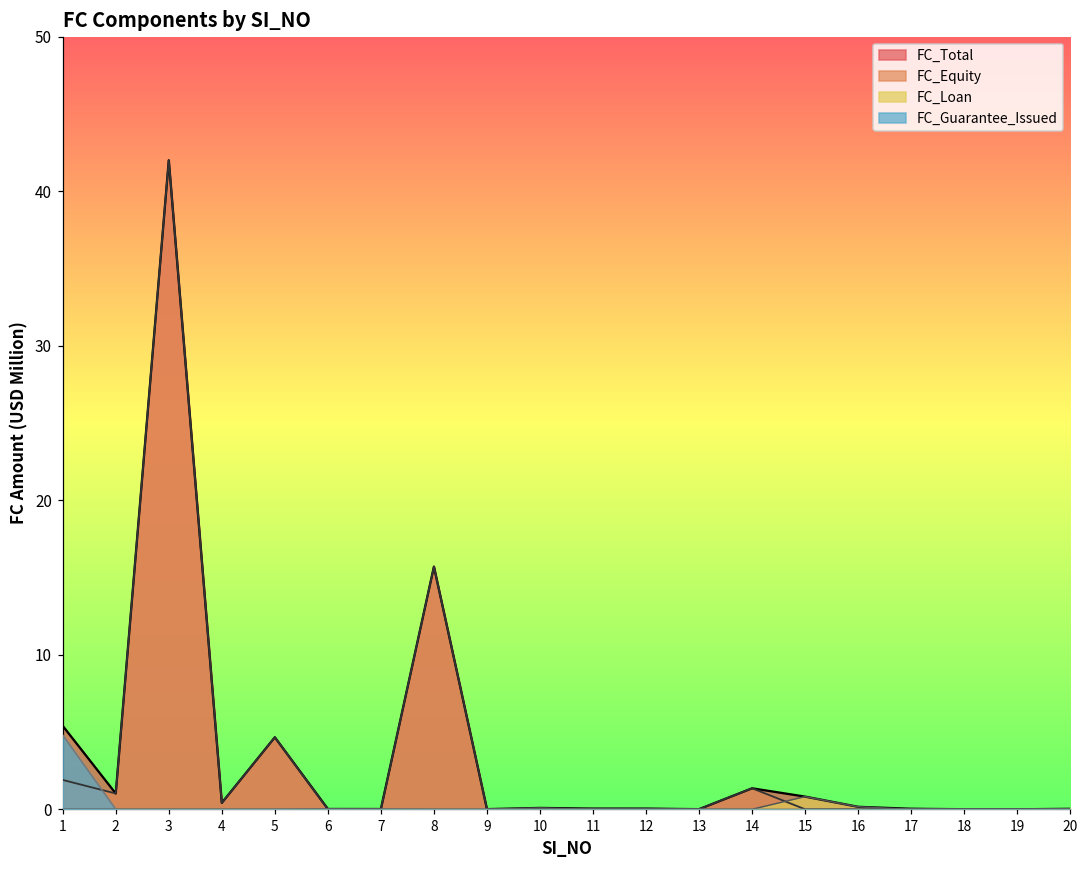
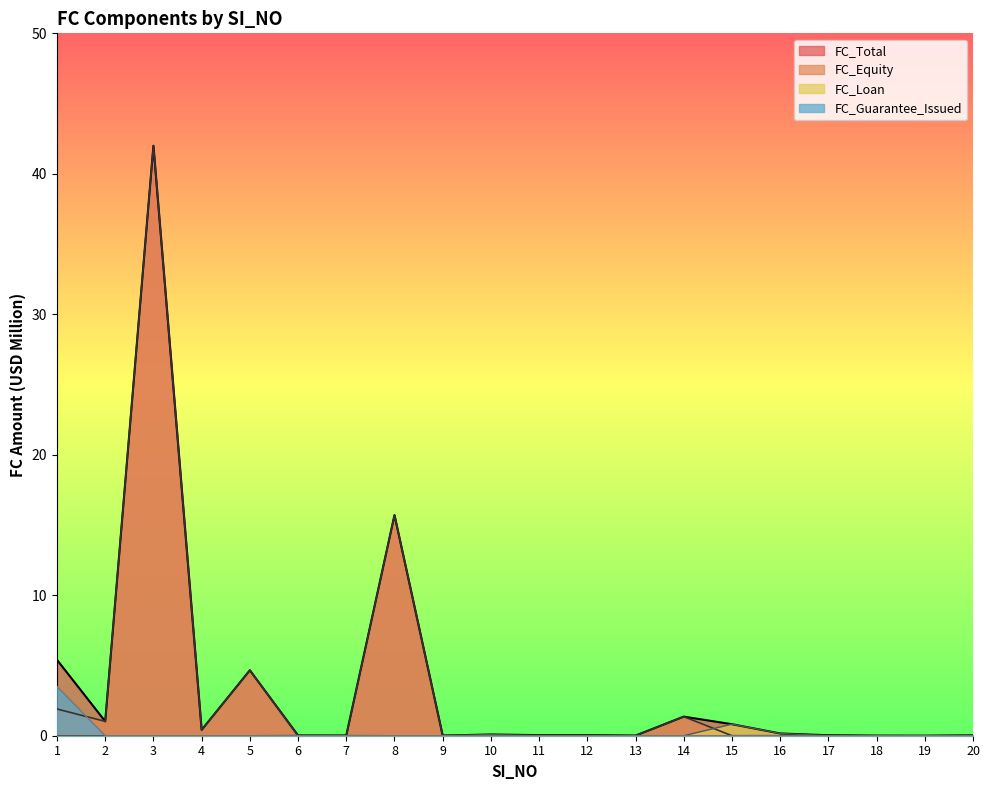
  {
    "FC_Loan": {
      "1": 0.0
    },
    "FC_Guarantee_Issued": {
-     "1": 4.8
+     "1": 3.5
    }
  }
